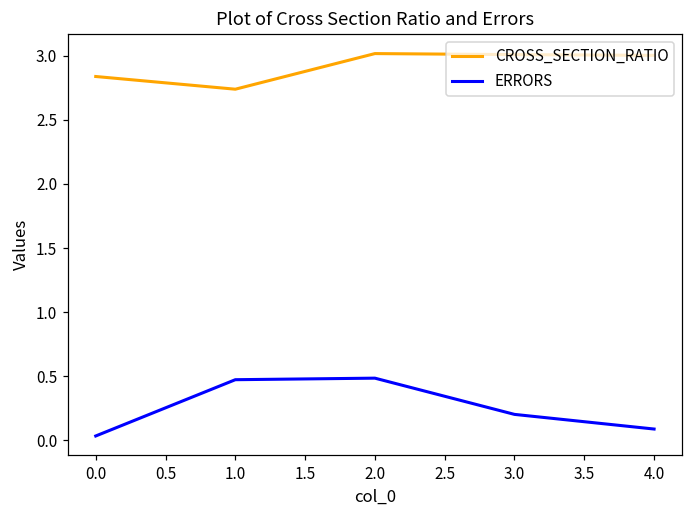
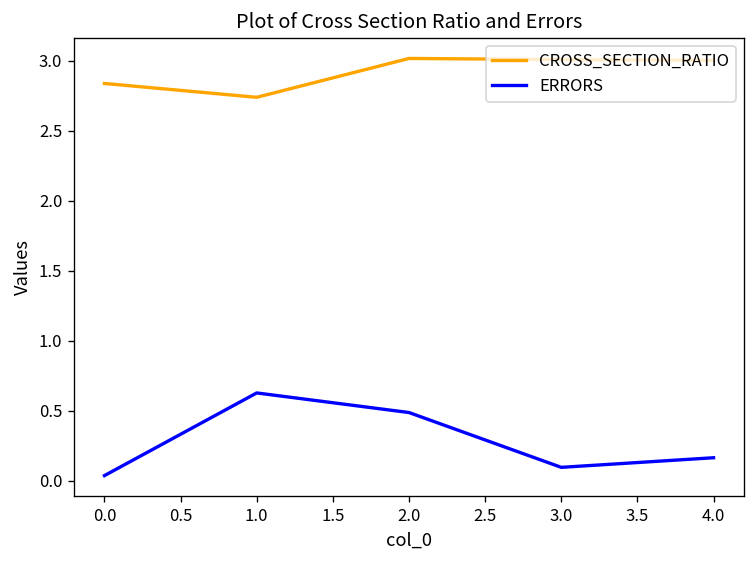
  {
    "CROSS_SECTION_RATIO": {
      "0.0": 2.84,
      "1.0": 2.74,
      "2.0": 3.02
    },
    "ERRORS": {
      "0.0": 0.04,
-     "1.0": 0.47,
+     "1.0": 0.63,
      "2.0": 0.49,
-     "3.0": 0.20,
-     "4.0": 0.09
+     "3.0": 0.09,
+     "4.0": 0.16
    }
  }
